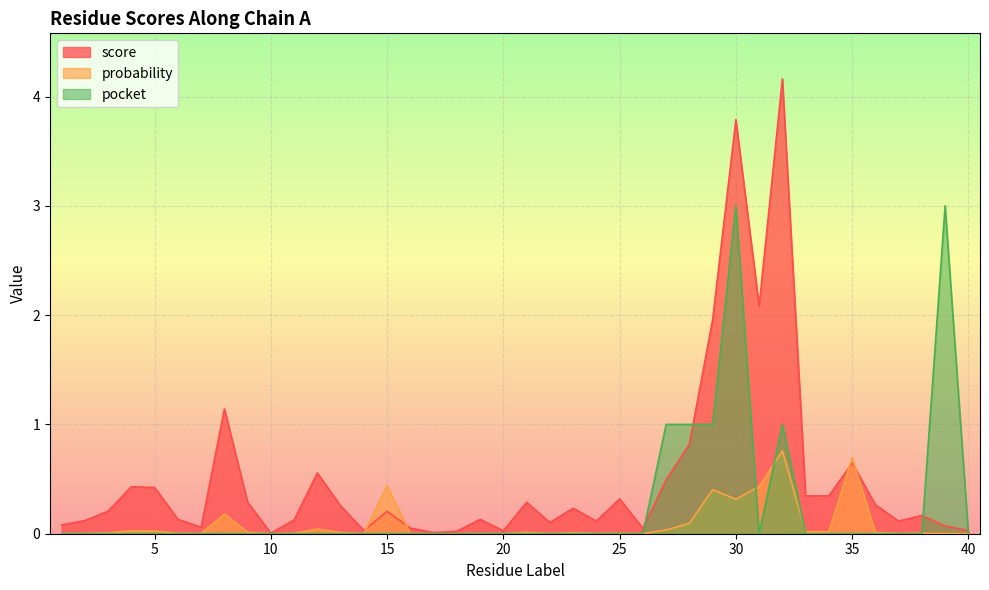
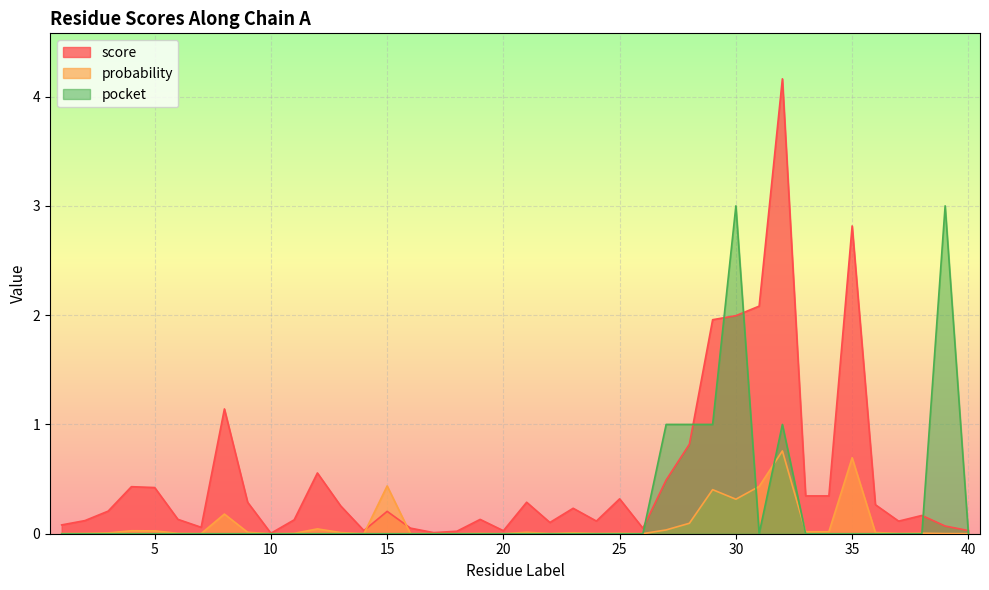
  {
    "score": {
      "5": 0.42,
      "15": 0.20,
      "20": 0.03,
      "25": 0.32,
-     "30": 3.79,
-     "35": 0.65,
+     "30": 2.00,
+     "35": 2.82,
      "40": 0.03
    },
    "probability": {
      "5": 0.03,
      "15": 0.44,
      "30": 0.32,
      "35": 0.70
    },
    "pocket": {
      "5": 0.00,
      "15": 0.00,
      "30": 3.00,
      "35": 0.00
    }
  }
